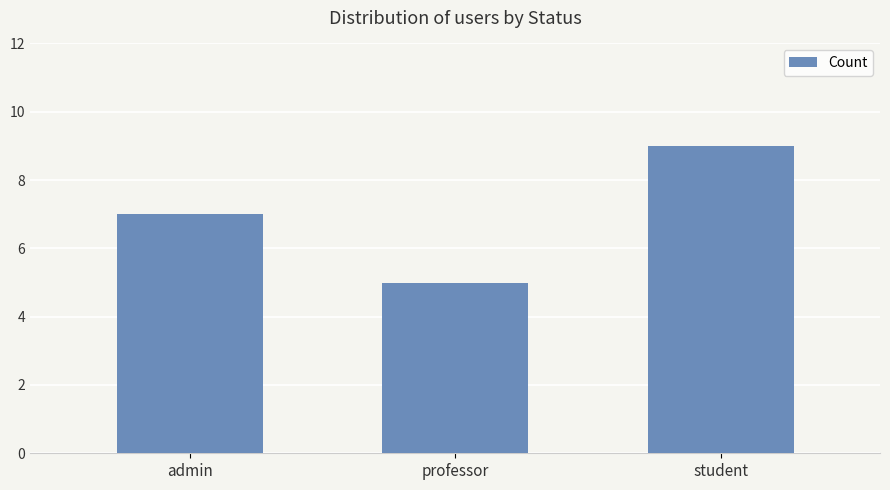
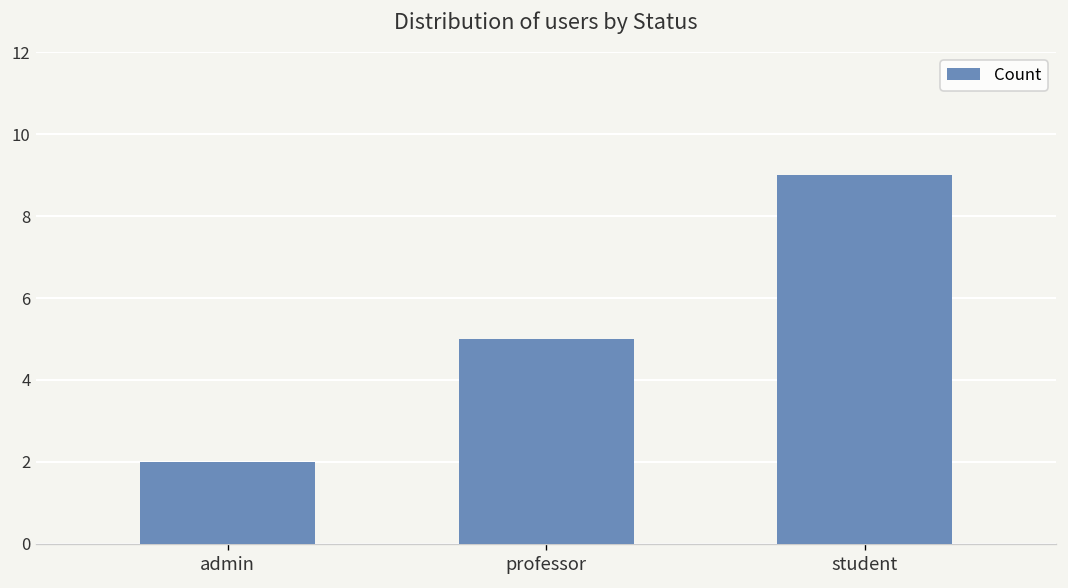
  {
-   "admin": 7,
+   "admin": 2,
    "professor": 5,
    "student": 9
  }
